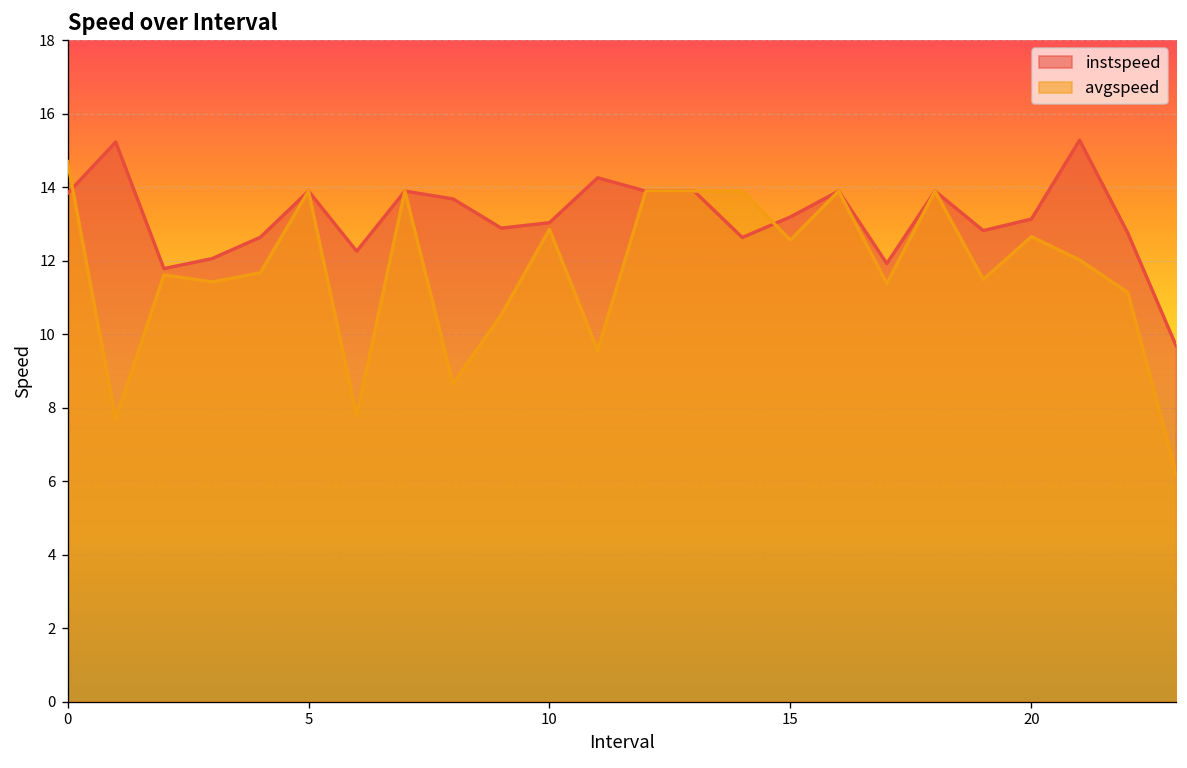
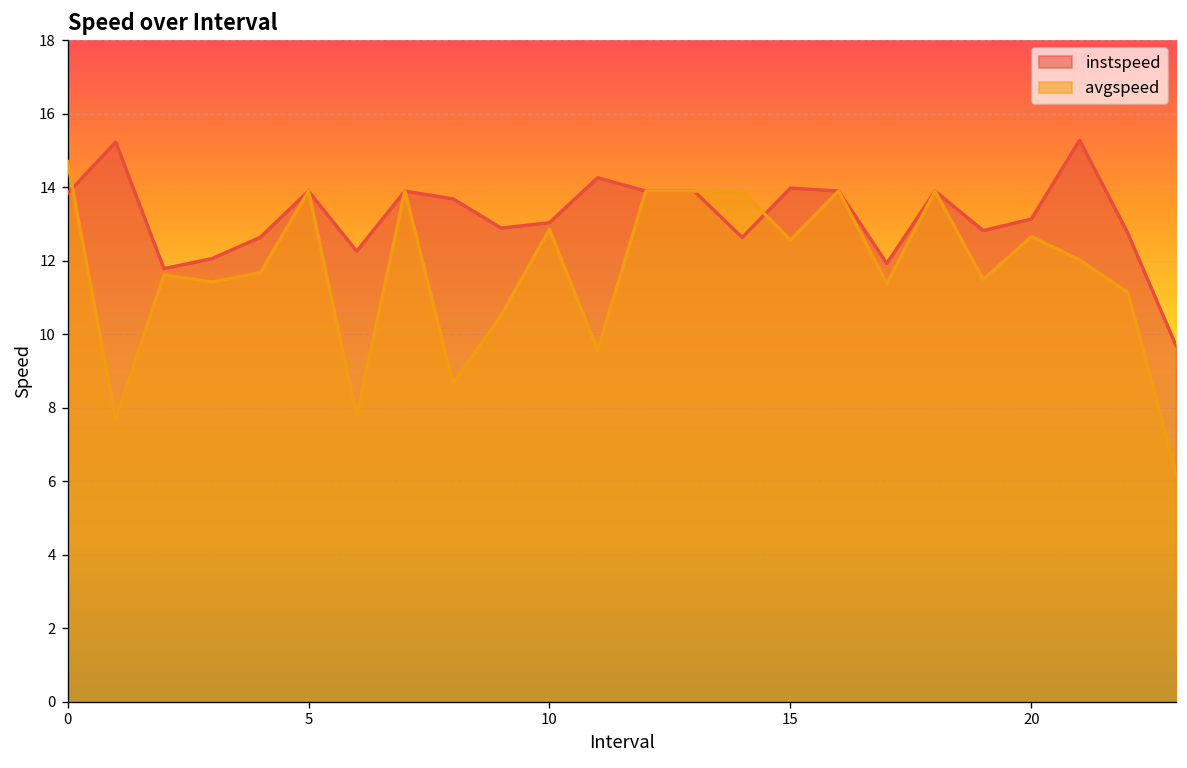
  {
    "instspeed": {
      "0": 13.8,
      "10": 13.0,
-     "15": 13.2,
+     "15": 14.0,
      "20": 13.1
    },
    "avgspeed": {
      "0": 14.7,
      "10": 12.9,
      "15": 12.6,
      "20": 12.6
    }
  }
